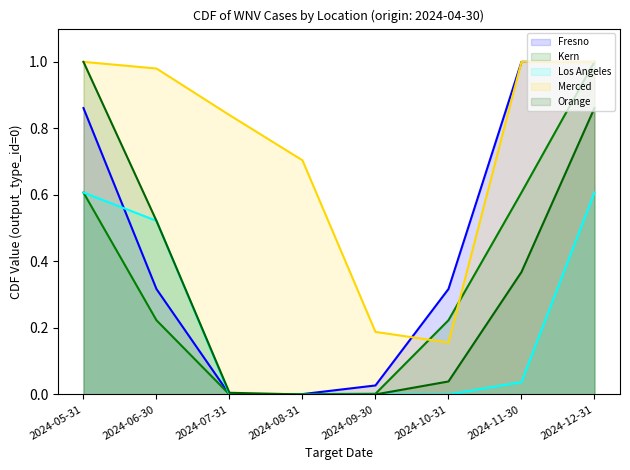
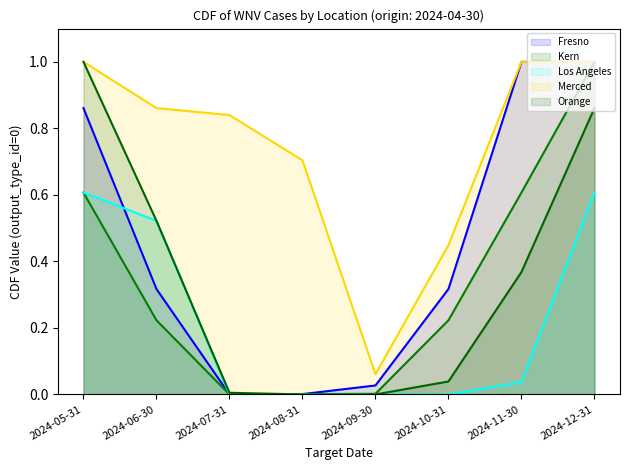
  {
    "Merced": {
-     "2024-06-30": 0.98,
+     "2024-06-30": 0.86,
      "2024-07-31": 0.84,
      "2024-08-31": 0.70,
-     "2024-09-30": 0.19,
-     "2024-10-31": 0.16
+     "2024-09-30": 0.06,
+     "2024-10-31": 0.45
    }
  }
